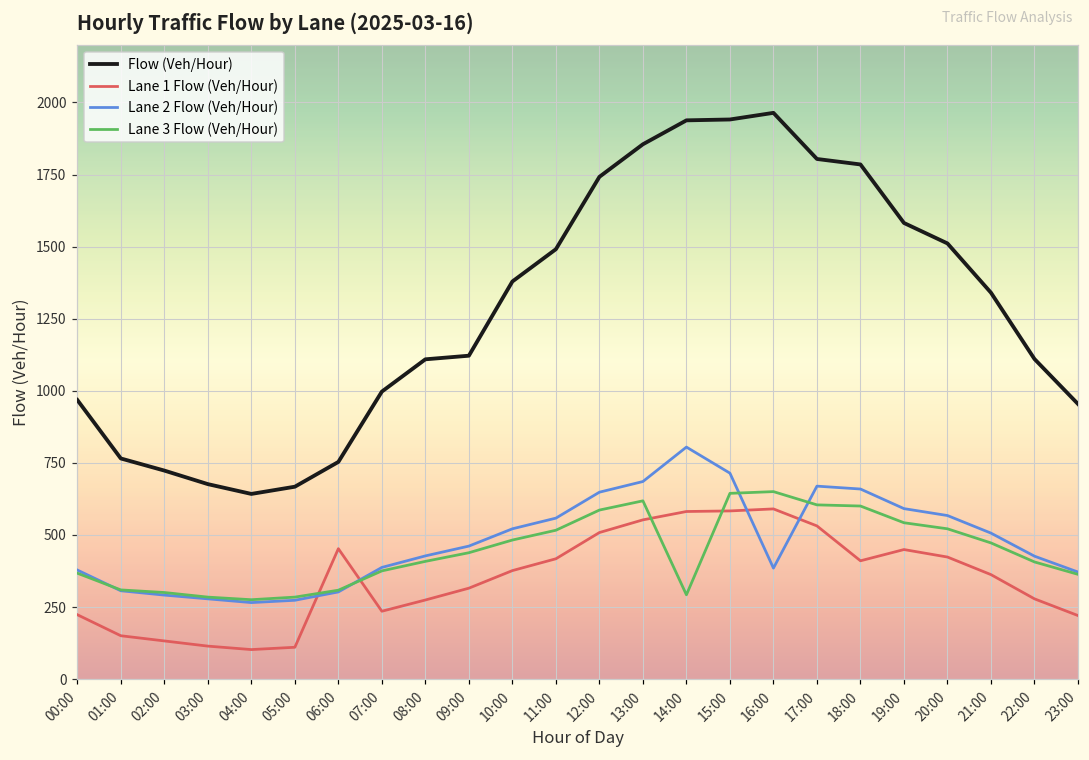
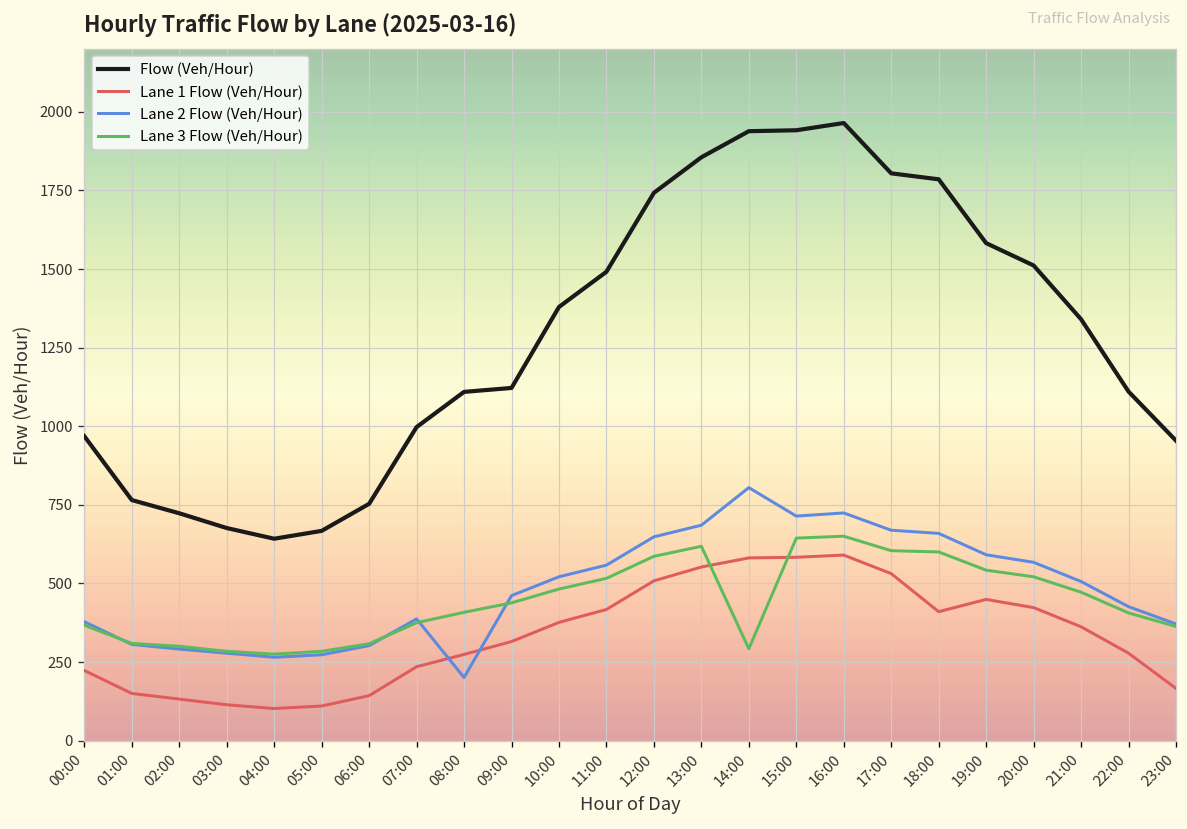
  {
    "Flow (Veh/Hour)": {
      "00:00": 970,
      "01:00": 770,
      "02:00": 720,
      "03:00": 680,
      "04:00": 640,
      "05:00": 670,
      "06:00": 750,
      "07:00": 1000,
      "08:00": 1110,
      "09:00": 1120,
      "10:00": 1380,
      "11:00": 1490,
      "12:00": 1740,
      "13:00": 1860,
      "14:00": 1940,
      "15:00": 1940,
      "16:00": 1960,
      "17:00": 1800,
      "18:00": 1790,
      "19:00": 1580,
      "20:00": 1510,
      "21:00": 1340,
      "22:00": 1110,
      "23:00": 950
    },
    "Lane 1 Flow (Veh/Hour)": {
      "00:00": 220,
      "01:00": 150,
      "02:00": 130,
      "03:00": 110,
      "04:00": 100,
      "05:00": 110,
-     "06:00": 450,
+     "06:00": 140,
      "07:00": 240,
      "08:00": 270,
      "09:00": 320,
      "10:00": 380,
      "11:00": 420,
      "12:00": 510,
      "13:00": 550,
      "14:00": 580,
      "15:00": 580,
      "16:00": 590,
      "17:00": 530,
      "18:00": 410,
      "19:00": 450,
      "20:00": 420,
      "21:00": 360,
      "22:00": 280,
-     "23:00": 220
+     "23:00": 170
    },
    "Lane 2 Flow (Veh/Hour)": {
      "00:00": 380,
      "04:00": 270,
      "05:00": 270,
      "07:00": 390,
-     "08:00": 430,
+     "08:00": 200,
      "09:00": 460,
      "10:00": 520,
      "11:00": 560,
      "12:00": 650,
      "13:00": 690,
      "14:00": 800,
      "15:00": 710,
-     "16:00": 380,
+     "16:00": 720,
      "17:00": 670,
      "18:00": 660,
      "19:00": 590,
      "20:00": 570,
      "21:00": 510,
      "22:00": 430
    },
    "Lane 3 Flow (Veh/Hour)": {
      "00:00": 370,
      "04:00": 280,
      "05:00": 280,
      "07:00": 380,
      "08:00": 410,
      "09:00": 440,
      "10:00": 480,
      "11:00": 520,
      "12:00": 590,
      "13:00": 620,
      "14:00": 290,
      "15:00": 640,
      "16:00": 650,
      "17:00": 600,
      "18:00": 600,
      "19:00": 540,
      "20:00": 520,
      "21:00": 470,
      "22:00": 410
    }
  }
